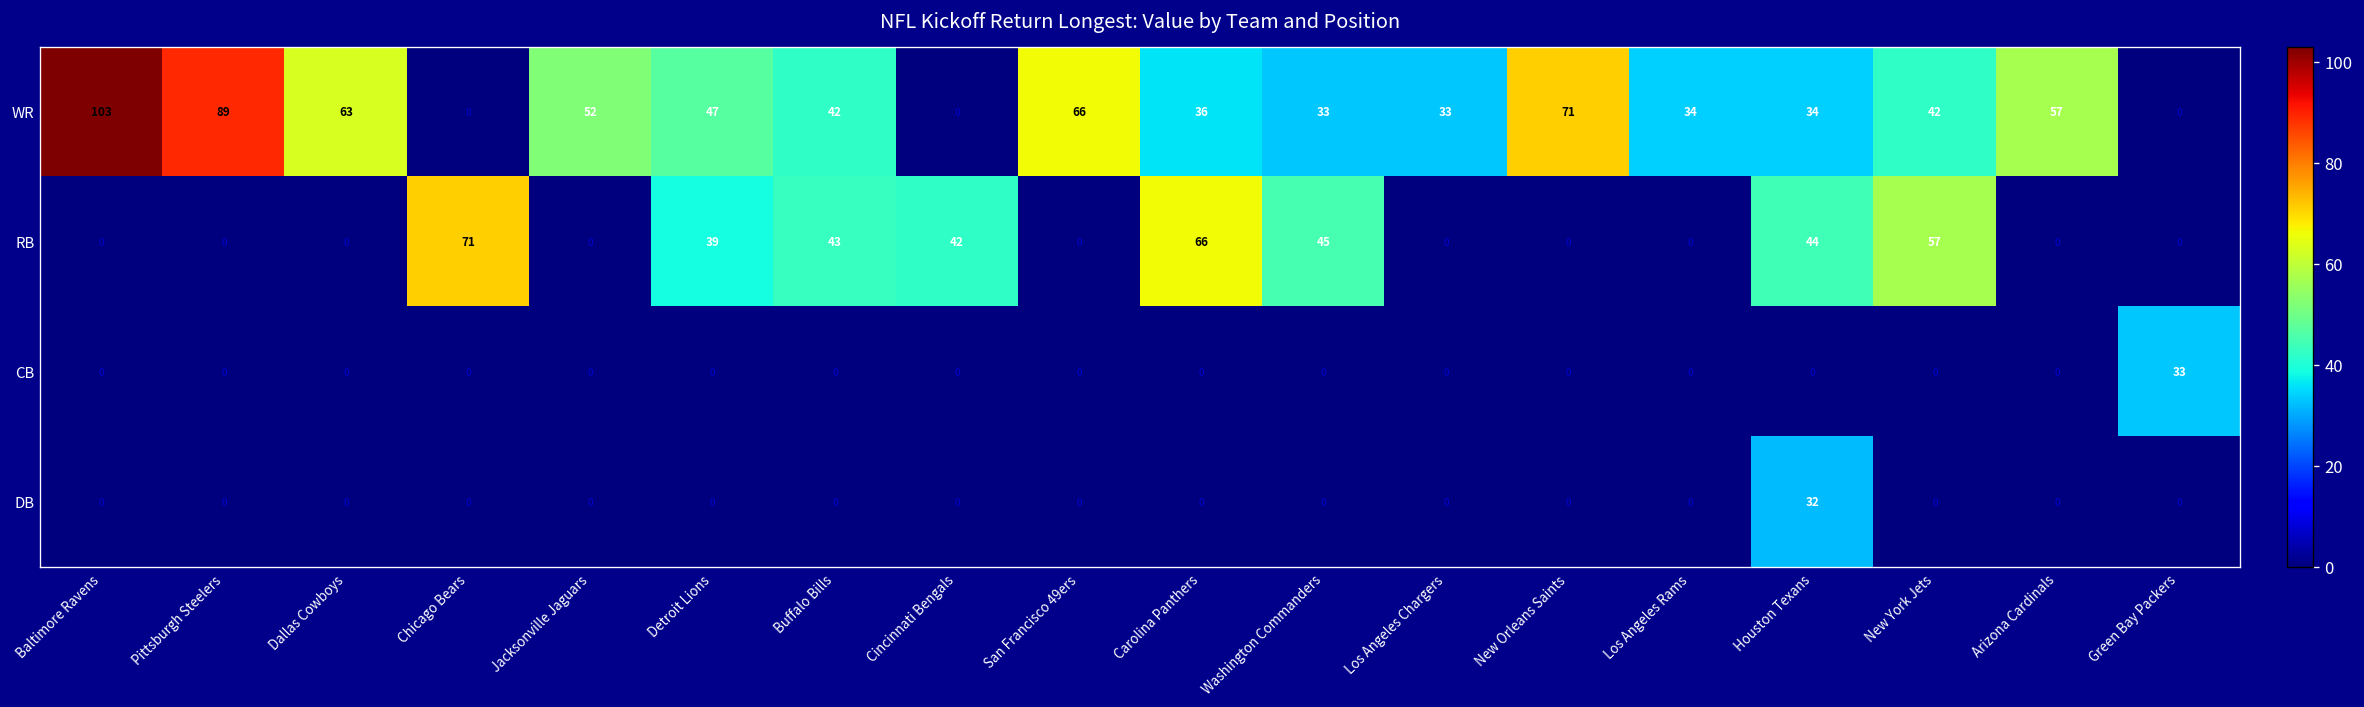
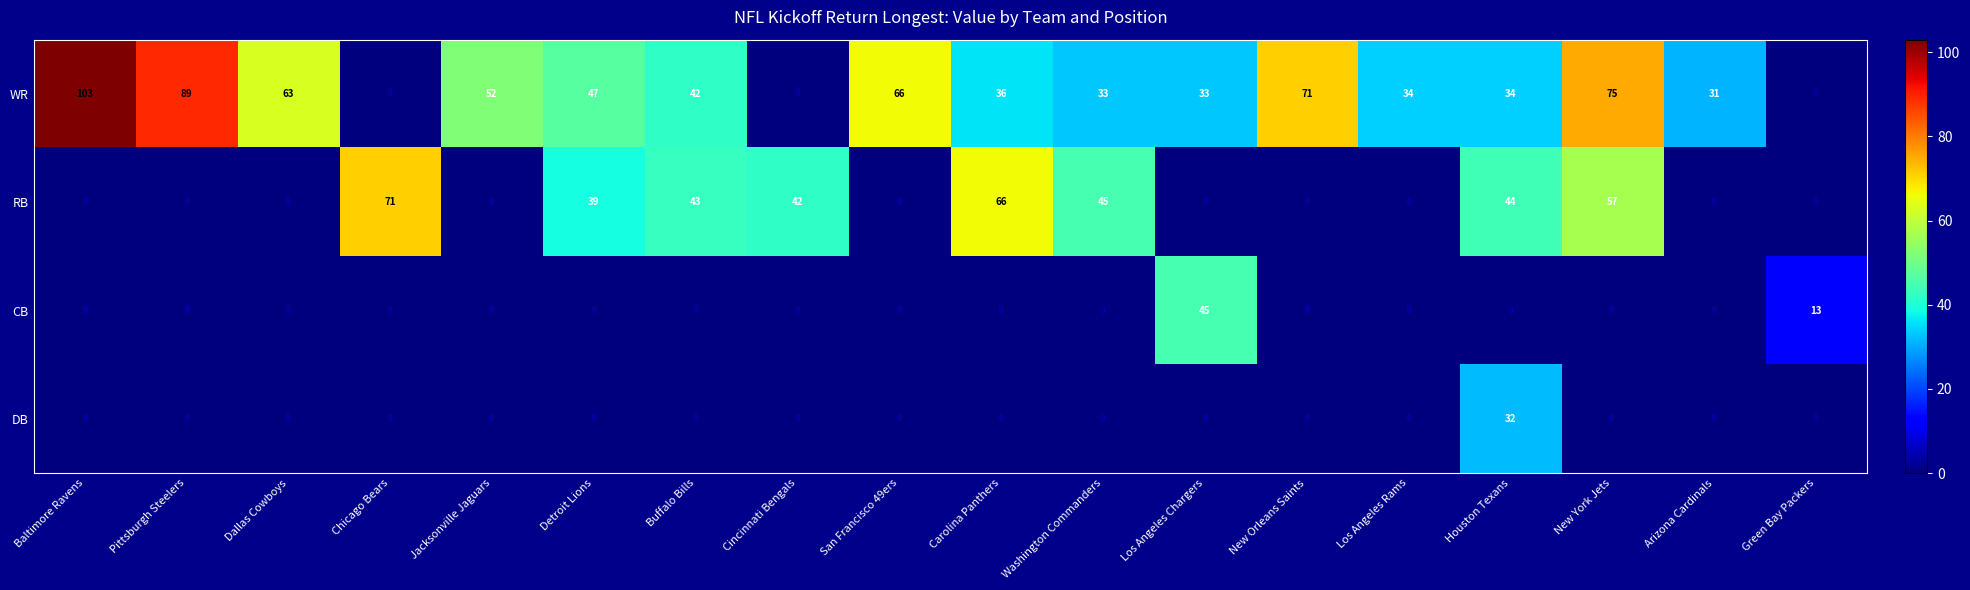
  {
    "WR": {
      "Baltimore Ravens": 103,
      "Pittsburgh Steelers": 89,
      "Dallas Cowboys": 63,
      "Chicago Bears": 0,
      "Jacksonville Jaguars": 52,
      "Detroit Lions": 47,
      "Buffalo Bills": 42,
      "Cincinnati Bengals": 0,
      "San Francisco 49ers": 66,
      "Carolina Panthers": 36,
      "Washington Commanders": 33,
      "Los Angeles Chargers": 33,
      "New Orleans Saints": 71,
      "Los Angeles Rams": 34,
      "Houston Texans": 34,
-     "New York Jets": 42,
-     "Arizona Cardinals": 57,
+     "New York Jets": 75,
+     "Arizona Cardinals": 31,
      "Green Bay Packers": 0
    },
    "RB": {
      "Baltimore Ravens": 0,
      "Pittsburgh Steelers": 0,
      "Dallas Cowboys": 0,
      "Chicago Bears": 71,
      "Jacksonville Jaguars": 0,
      "Detroit Lions": 39,
      "Buffalo Bills": 43,
      "Cincinnati Bengals": 42,
      "San Francisco 49ers": 0,
      "Carolina Panthers": 66,
      "Washington Commanders": 45,
      "Los Angeles Chargers": 0,
      "New Orleans Saints": 0,
      "Los Angeles Rams": 0,
      "Houston Texans": 44,
      "New York Jets": 57,
      "Arizona Cardinals": 0,
      "Green Bay Packers": 0
    },
    "CB": {
      "Baltimore Ravens": 0,
      "Pittsburgh Steelers": 0,
      "Dallas Cowboys": 0,
      "Chicago Bears": 0,
      "Jacksonville Jaguars": 0,
      "Detroit Lions": 0,
      "Buffalo Bills": 0,
      "Cincinnati Bengals": 0,
      "San Francisco 49ers": 0,
      "Carolina Panthers": 0,
      "Washington Commanders": 0,
-     "Los Angeles Chargers": 0,
+     "Los Angeles Chargers": 45,
      "New Orleans Saints": 0,
      "Los Angeles Rams": 0,
      "Houston Texans": 0,
      "New York Jets": 0,
      "Arizona Cardinals": 0,
-     "Green Bay Packers": 33
+     "Green Bay Packers": 13
    },
    "DB": {
      "Baltimore Ravens": 0,
      "Pittsburgh Steelers": 0,
      "Dallas Cowboys": 0,
      "Chicago Bears": 0,
      "Jacksonville Jaguars": 0,
      "Detroit Lions": 0,
      "Buffalo Bills": 0,
      "Cincinnati Bengals": 0,
      "San Francisco 49ers": 0,
      "Carolina Panthers": 0,
      "Washington Commanders": 0,
      "Los Angeles Chargers": 0,
      "New Orleans Saints": 0,
      "Los Angeles Rams": 0,
      "Houston Texans": 32,
      "New York Jets": 0,
      "Arizona Cardinals": 0,
      "Green Bay Packers": 0
    }
  }
